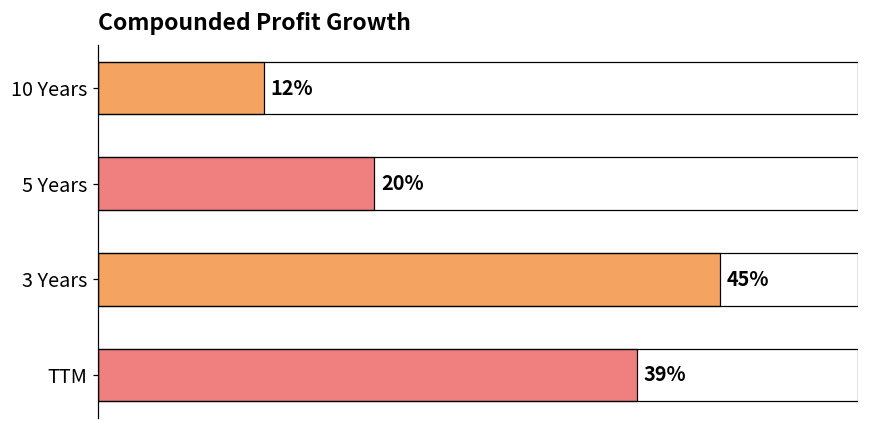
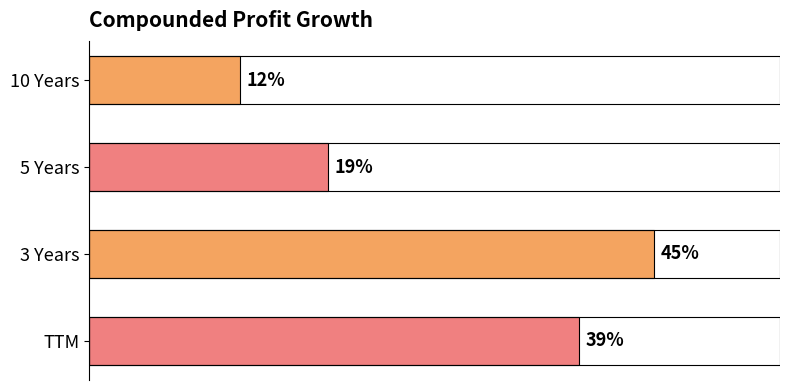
  {
    "10 Years": "12%",
-   "5 Years": "20%",
+   "5 Years": "19%",
    "3 Years": "45%",
    "TTM": "39%"
  }
